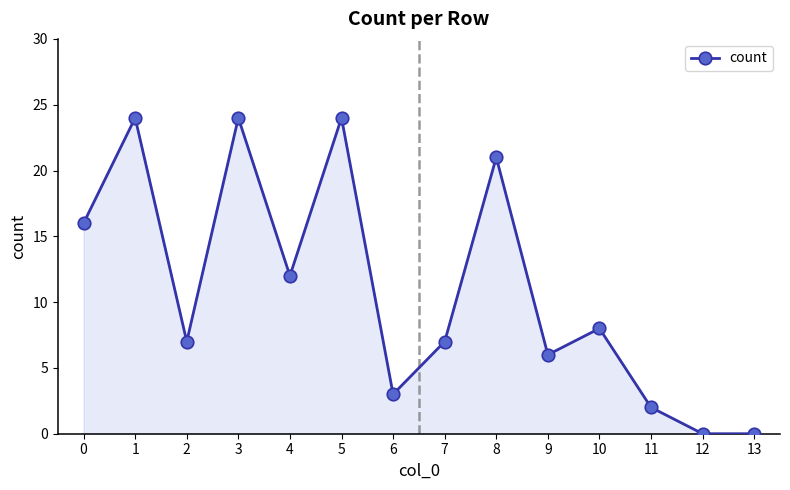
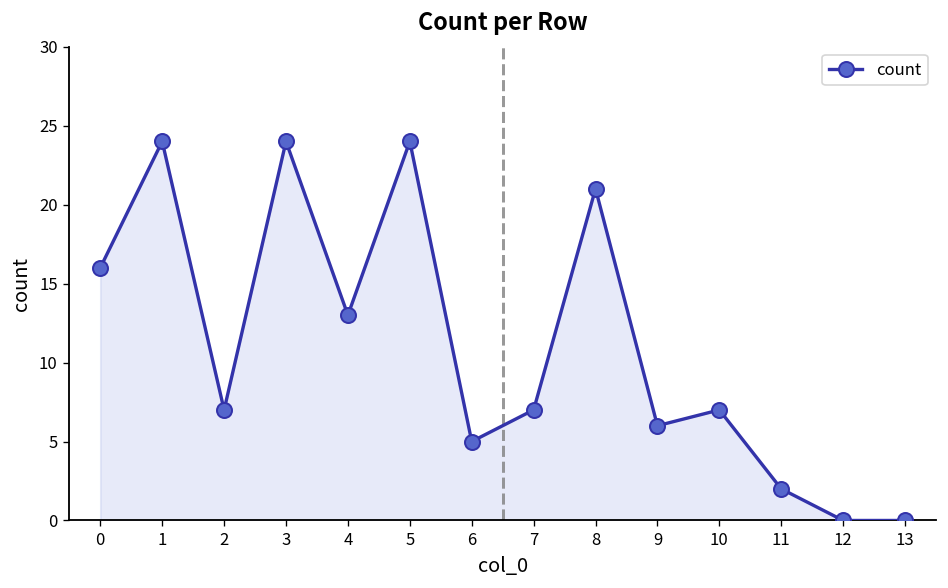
  {
    "0": 16,
    "1": 24,
    "2": 7,
    "3": 24,
-   "4": 12,
+   "4": 13,
    "5": 24,
-   "6": 3,
+   "6": 5,
    "7": 7,
    "8": 21,
    "9": 6,
-   "10": 8,
+   "10": 7,
    "11": 2,
    "12": 0,
    "13": 0
  }
